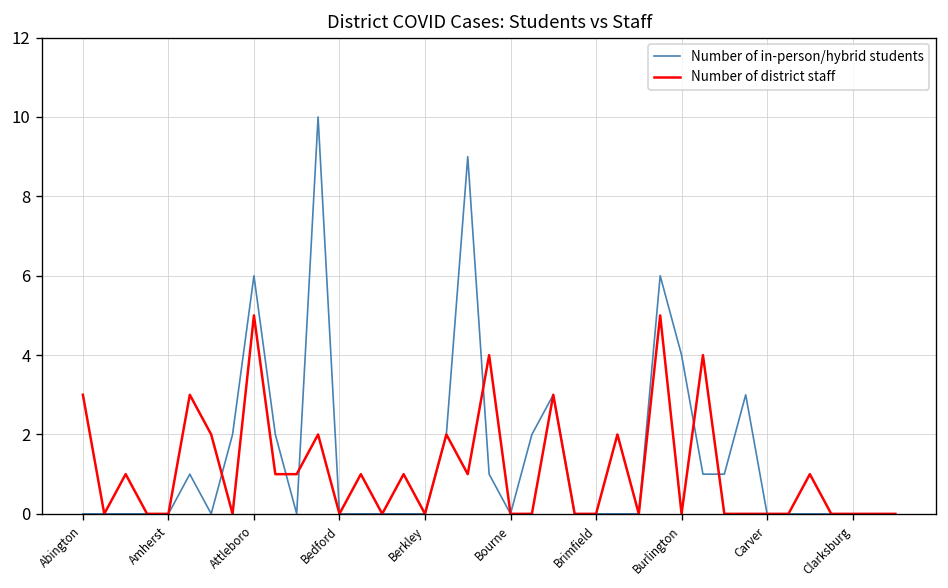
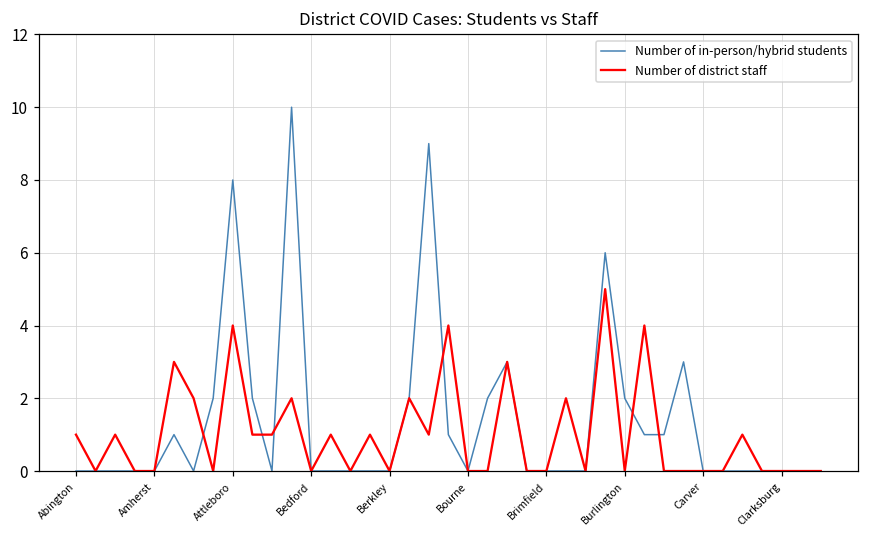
  {
    "Number of in-person/hybrid students": {
      "Abington": 0,
-     "Attleboro": 6,
-     "Burlington": 4
+     "Attleboro": 8,
+     "Burlington": 2
    },
    "Number of district staff": {
-     "Abington": 3,
-     "Attleboro": 5,
+     "Abington": 1,
+     "Attleboro": 4,
      "Burlington": 0
    }
  }
